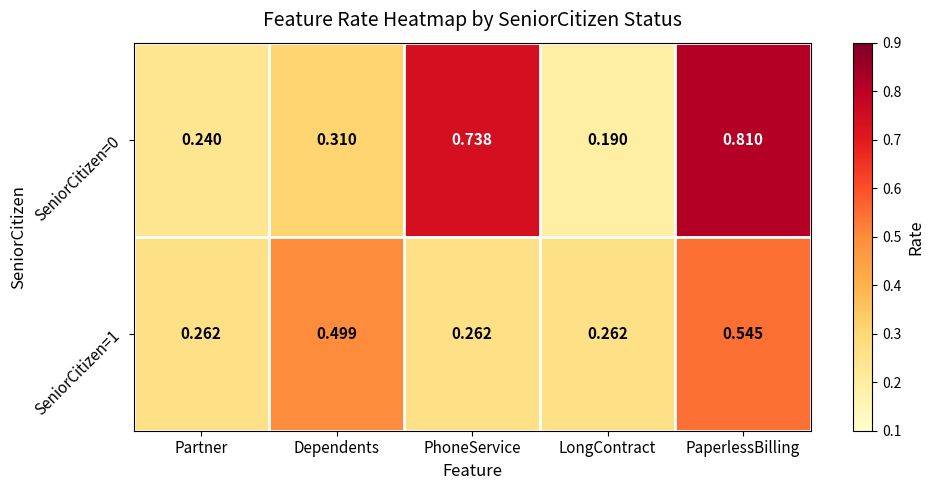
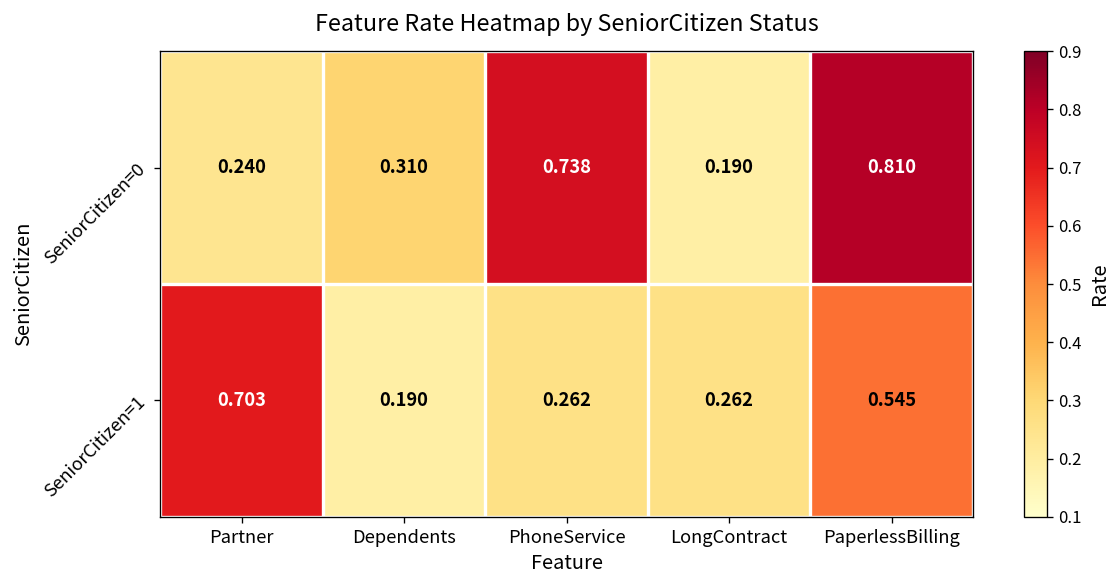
  {
    "SeniorCitizen=0": {
      "Partner": 0.240,
      "Dependents": 0.310,
      "PhoneService": 0.738,
      "LongContract": 0.190,
      "PaperlessBilling": 0.810
    },
    "SeniorCitizen=1": {
-     "Partner": 0.262,
-     "Dependents": 0.499,
+     "Partner": 0.703,
+     "Dependents": 0.190,
      "PhoneService": 0.262,
      "LongContract": 0.262,
      "PaperlessBilling": 0.545
    }
  }
